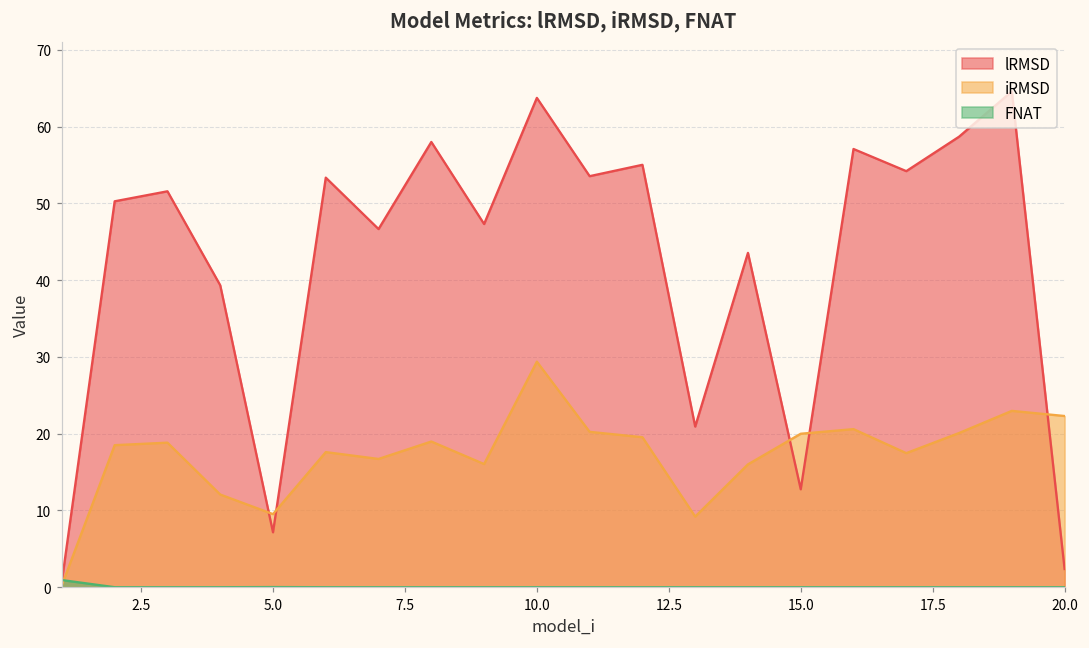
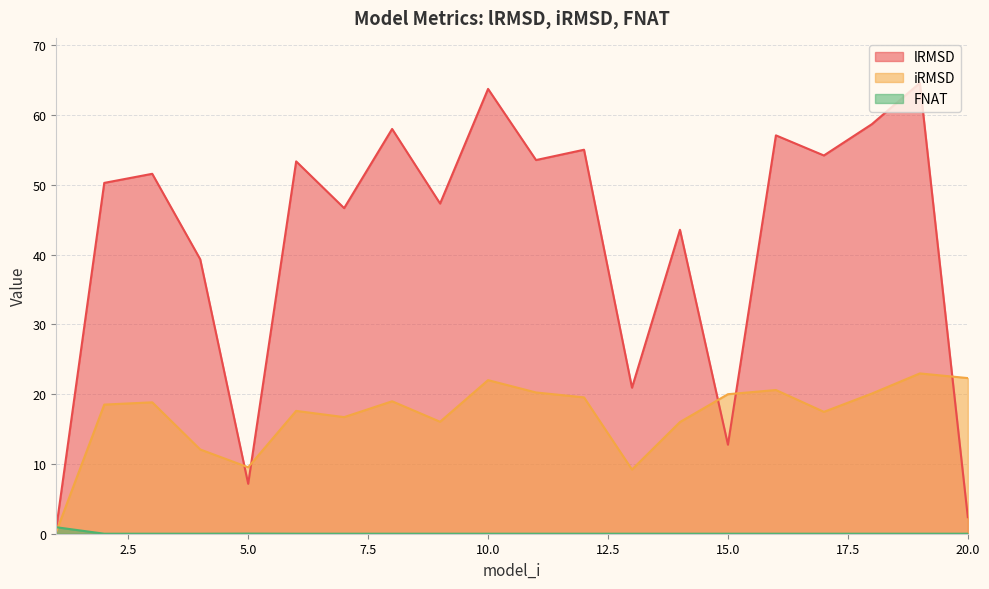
  {
    "lRMSD": {
      "5.0": 7,
      "10.0": 64,
      "15.0": 13,
      "20.0": 2
    },
    "iRMSD": {
      "5.0": 10,
-     "10.0": 29,
+     "10.0": 22,
      "15.0": 20,
      "20.0": 22
    },
    "FNAT": {
      "5.0": 0,
      "10.0": 0,
      "15.0": 0,
      "20.0": 0
    }
  }
